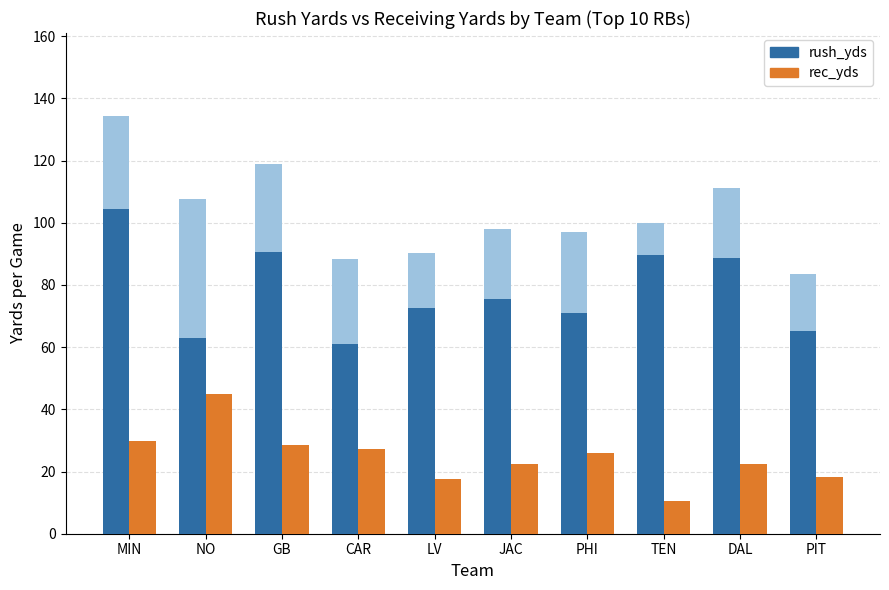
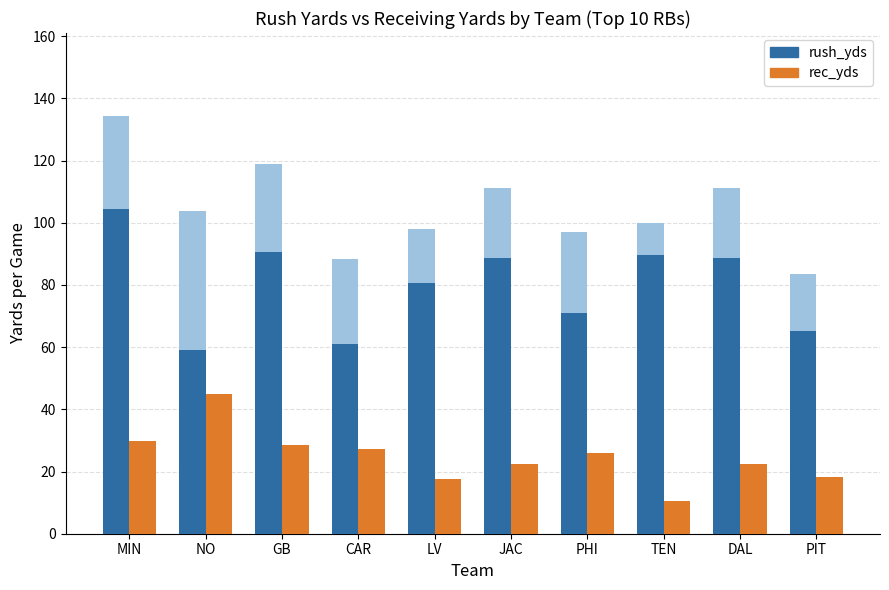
  {
    "rush_yds": {
-     "NO": 63,
-     "LV": 73,
-     "JAC": 76
+     "NO": 59,
+     "LV": 81,
+     "JAC": 89
    },
    "rec_yds": {
      "MIN": 30,
      "NO": 45,
      "GB": 28,
      "CAR": 27,
      "LV": 18,
      "JAC": 23,
      "PHI": 26,
      "TEN": 10,
      "DAL": 23,
      "PIT": 18
    }
  }
